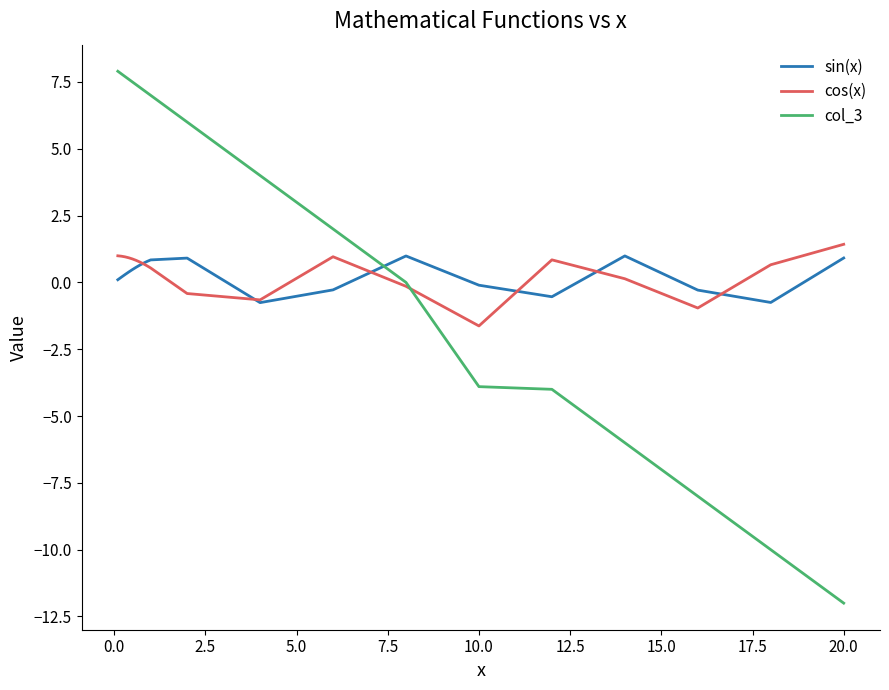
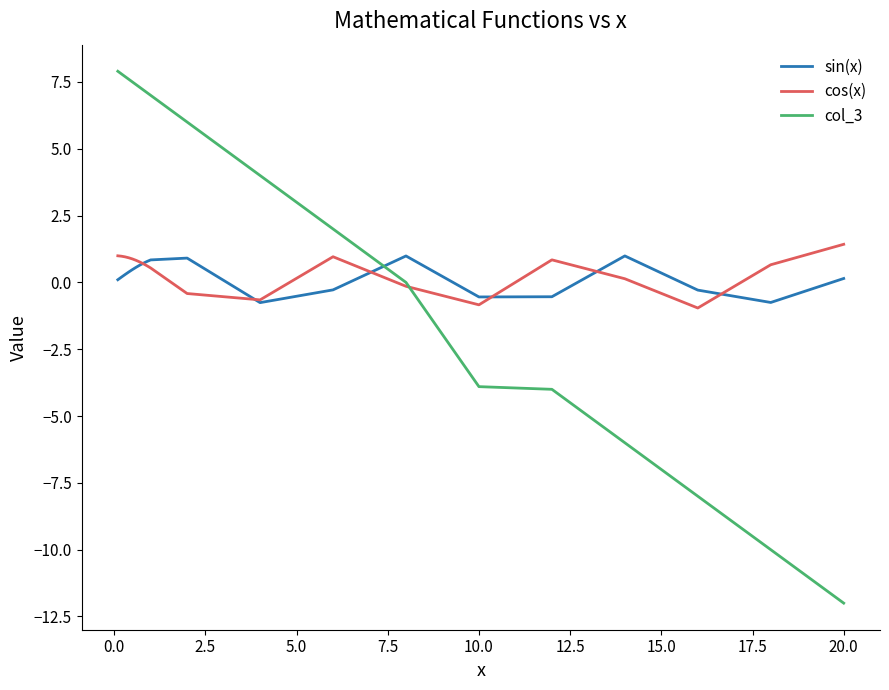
  {
    "sin(x)": {
-     "10.0": -0.1,
-     "20.0": 0.9
+     "10.0": -0.5,
+     "20.0": 0.1
    },
    "cos(x)": {
-     "10.0": -1.6,
+     "10.0": -0.8,
      "20.0": 1.4
    },
    "col_3": {
      "10.0": -3.9,
      "20.0": -12.0
    }
  }
